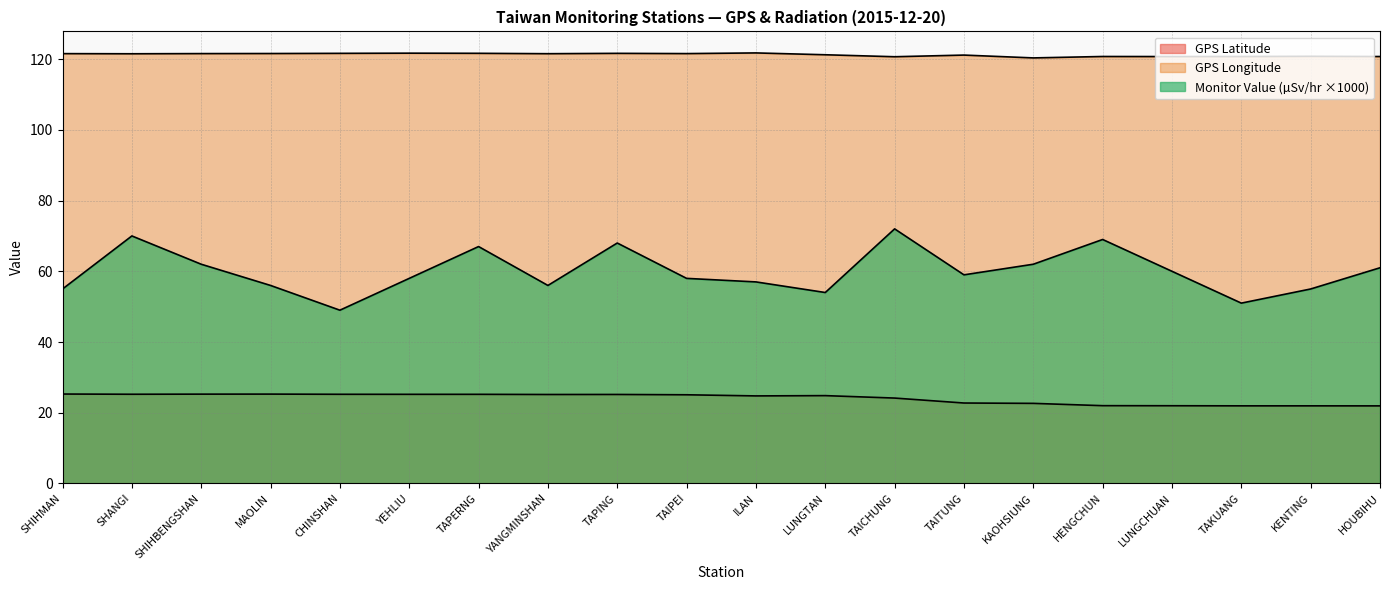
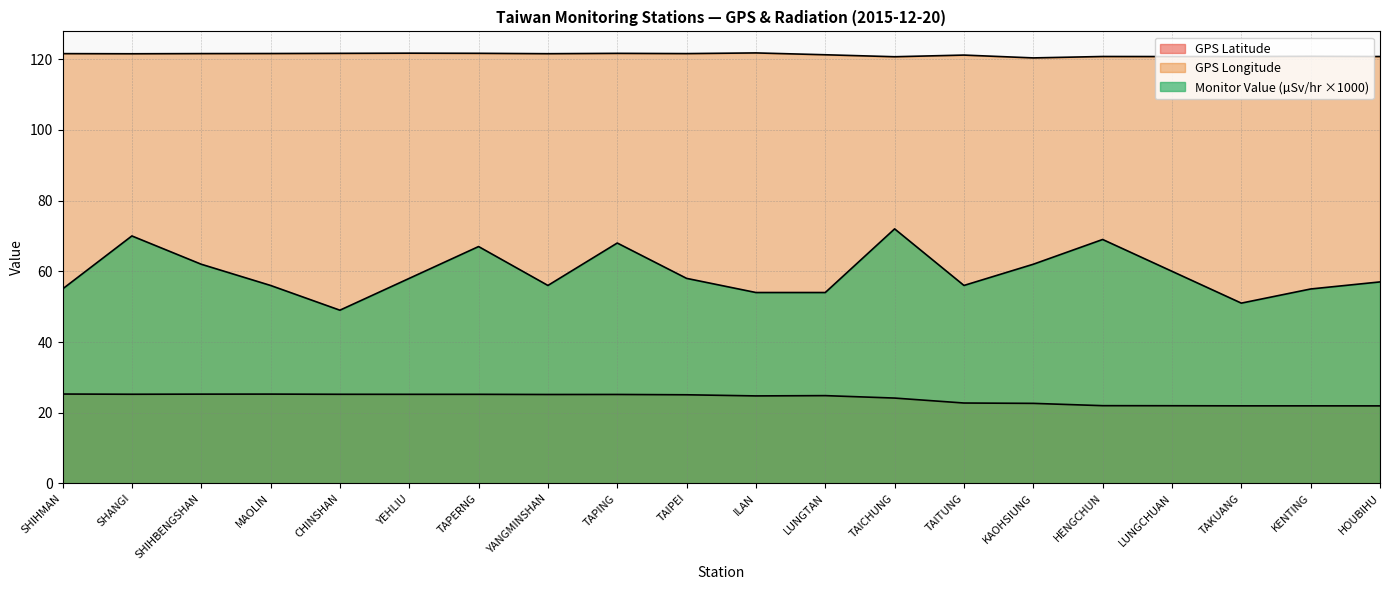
  {
    "Monitor Value (µSv/hr ×1000)": {
      "SHIHMAN": 55,
      "SHANGI": 70,
      "SHIHBENGSHAN": 62,
      "MAOLIN": 56,
      "CHINSHAN": 49,
      "YEHLIU": 58,
      "TAPERNG": 67,
      "YANGMINSHAN": 56,
      "TAPING": 68,
      "TAIPEI": 58,
-     "ILAN": 57,
+     "ILAN": 54,
      "LUNGTAN": 54,
      "TAICHUNG": 72,
-     "TAITUNG": 59,
+     "TAITUNG": 56,
      "KAOHSIUNG": 62,
      "HENGCHUN": 69,
      "LUNGCHUAN": 60,
      "TAKUANG": 51,
      "KENTING": 55,
-     "HOUBIHU": 61
+     "HOUBIHU": 57
    }
  }
